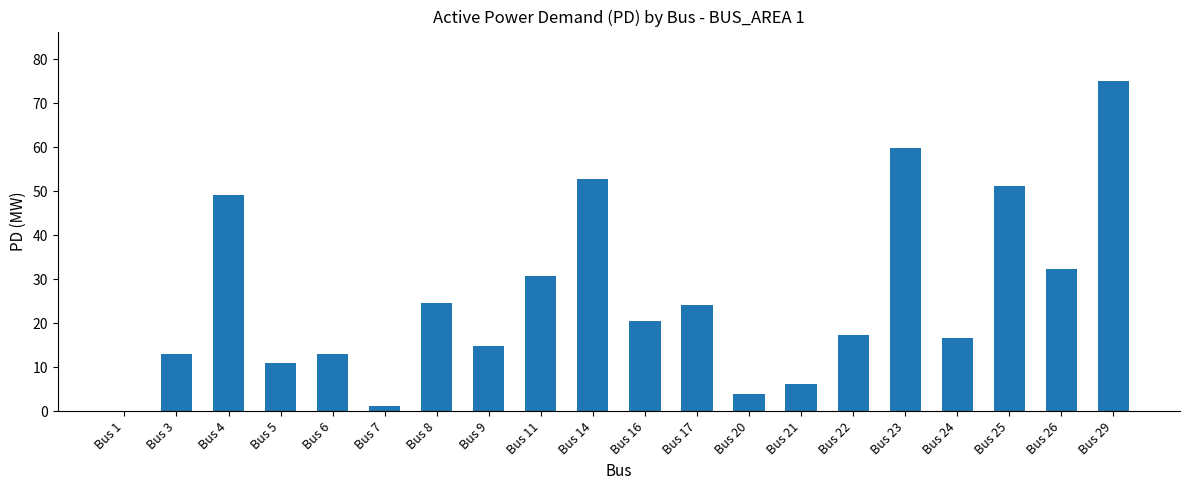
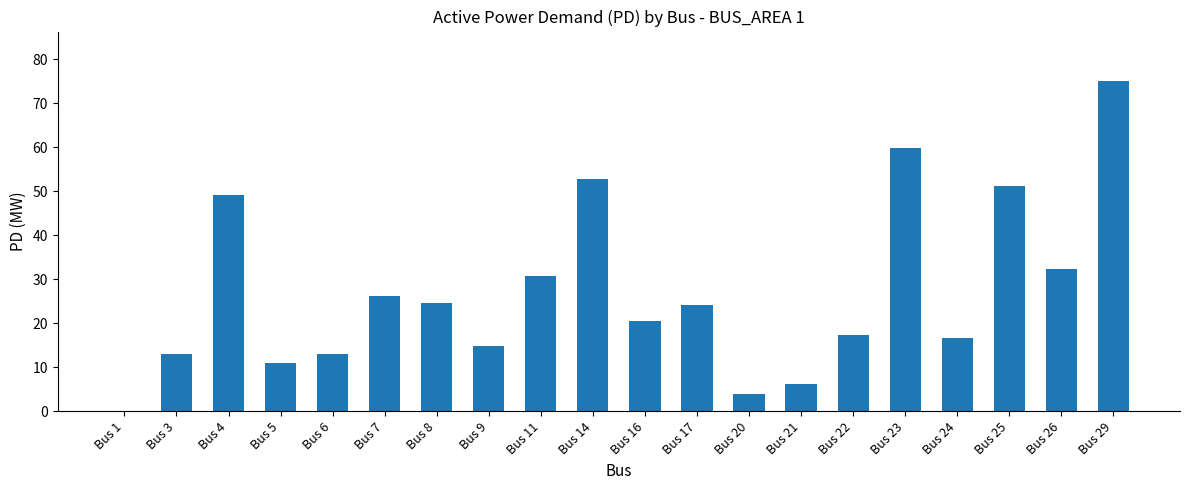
  {
    "Bus 1": 0,
    "Bus 3": 13,
    "Bus 4": 49,
    "Bus 5": 11,
    "Bus 6": 13,
-   "Bus 7": 1,
+   "Bus 7": 26,
    "Bus 8": 25,
    "Bus 9": 15,
    "Bus 11": 31,
    "Bus 14": 53,
    "Bus 16": 21,
    "Bus 17": 24,
    "Bus 20": 4,
    "Bus 21": 6,
    "Bus 22": 17,
    "Bus 23": 60,
    "Bus 24": 17,
    "Bus 25": 51,
    "Bus 26": 32,
    "Bus 29": 75
  }
